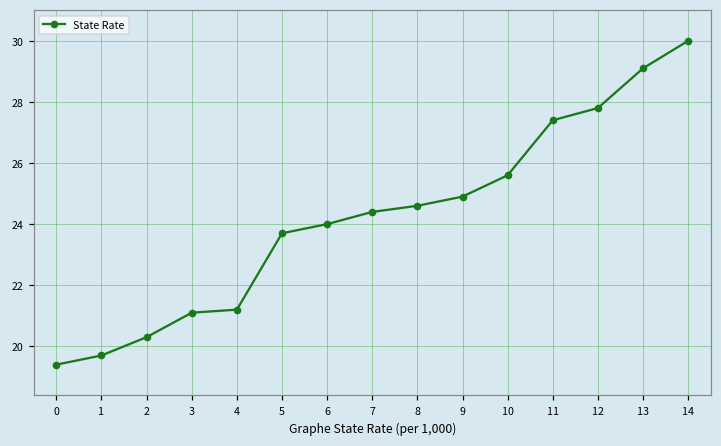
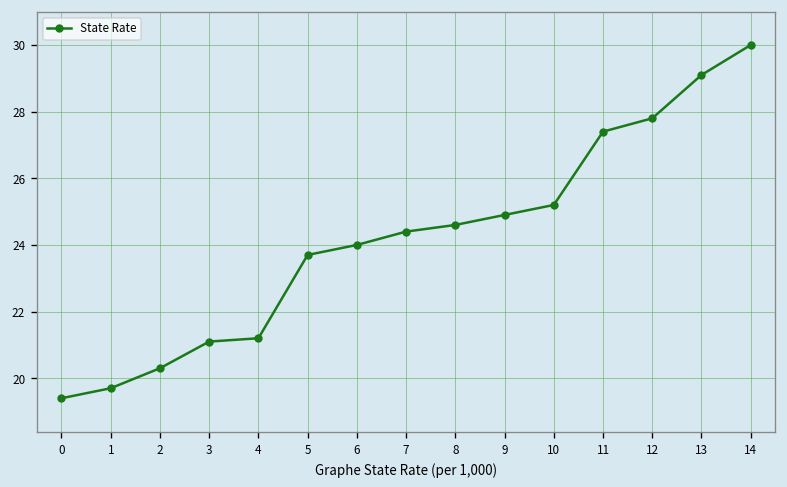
  {
    "0": 19.4,
    "1": 19.7,
    "2": 20.3,
    "3": 21.1,
    "4": 21.2,
    "5": 23.7,
    "6": 24.0,
    "7": 24.4,
    "8": 24.6,
    "9": 24.9,
-   "10": 25.6,
+   "10": 25.2,
    "11": 27.4,
    "12": 27.8,
    "13": 29.1,
    "14": 30.0
  }
